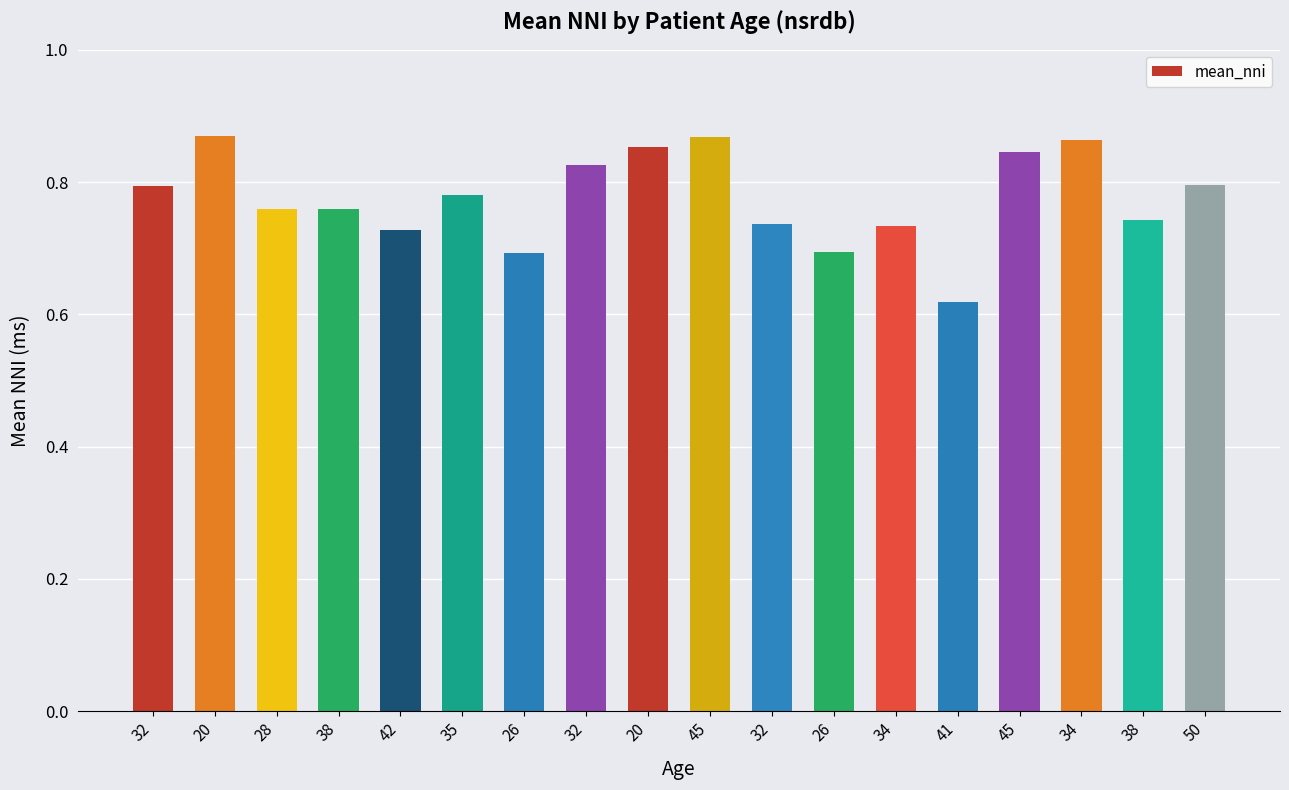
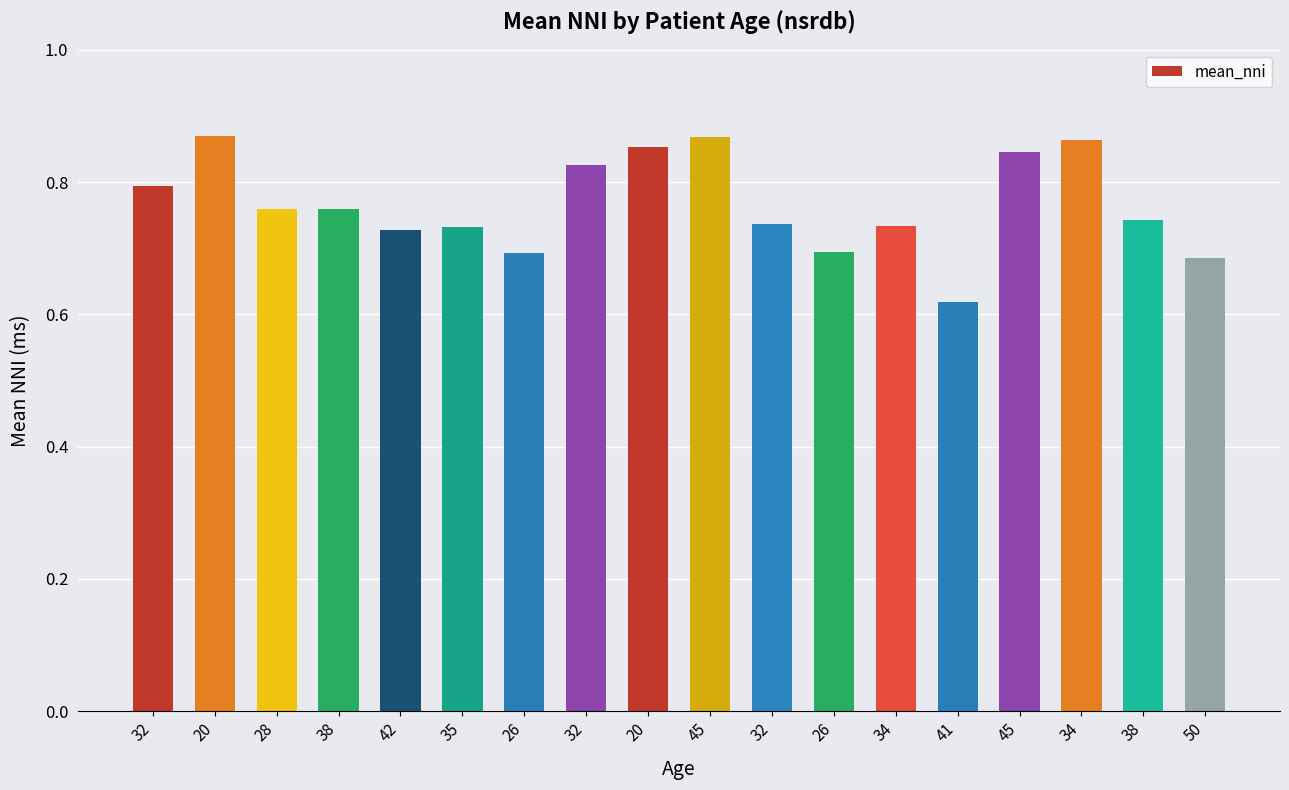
  {
    "28": 0.76,
    "42": 0.73,
-   "35": 0.78,
+   "35": 0.73,
    "41": 0.62,
-   "50": 0.80
+   "50": 0.68
  }
